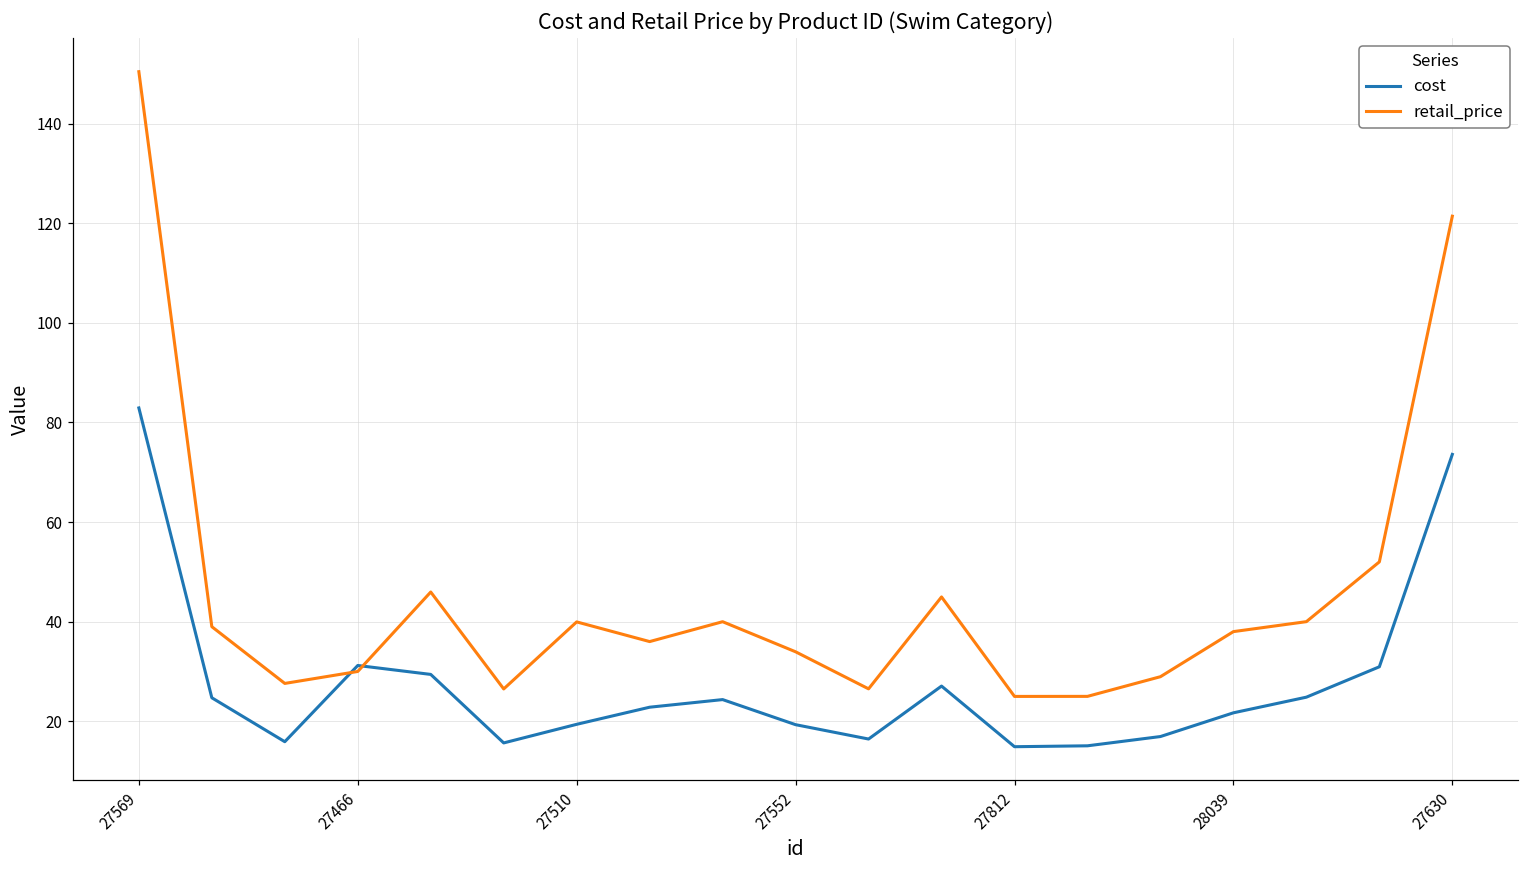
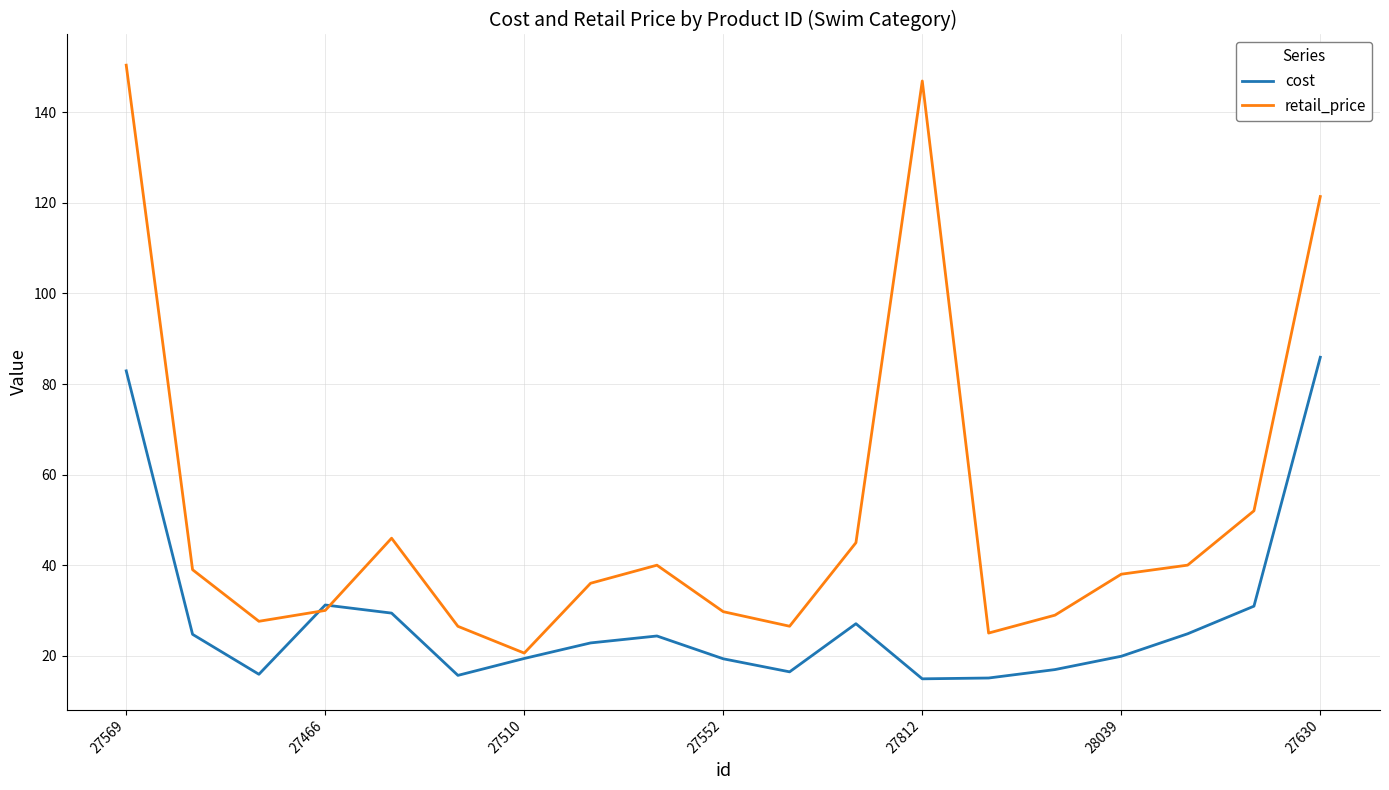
  {
    "cost": {
      "27569": 83,
      "27466": 31,
      "27510": 19,
      "27552": 19,
      "27812": 15,
-     "28039": 22,
-     "27630": 74
+     "28039": 20,
+     "27630": 86
    },
    "retail_price": {
      "27569": 150,
      "27466": 30,
-     "27510": 40,
-     "27552": 34,
-     "27812": 25,
+     "27510": 21,
+     "27552": 30,
+     "27812": 147,
      "28039": 38,
      "27630": 121
    }
  }
